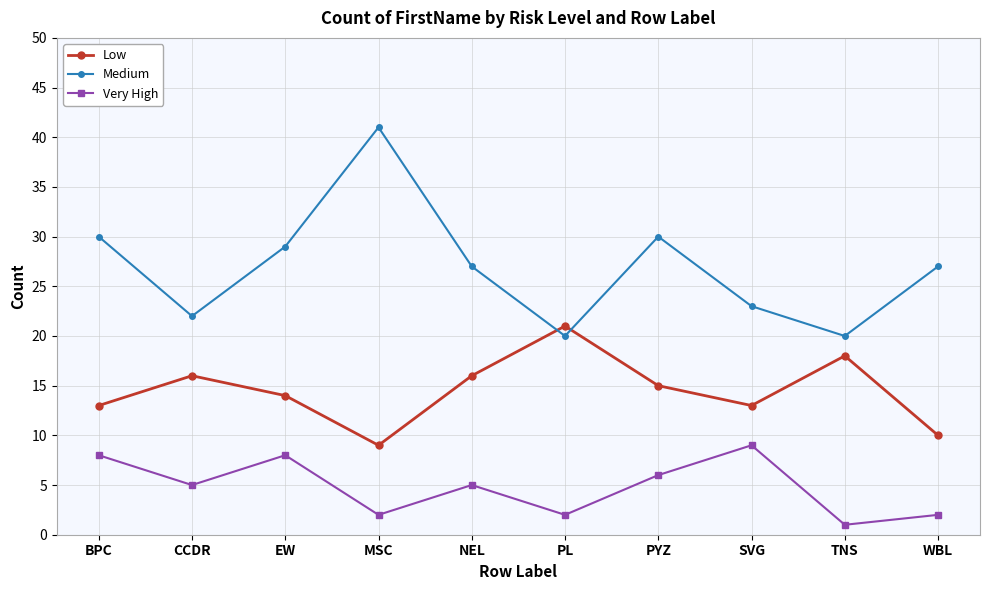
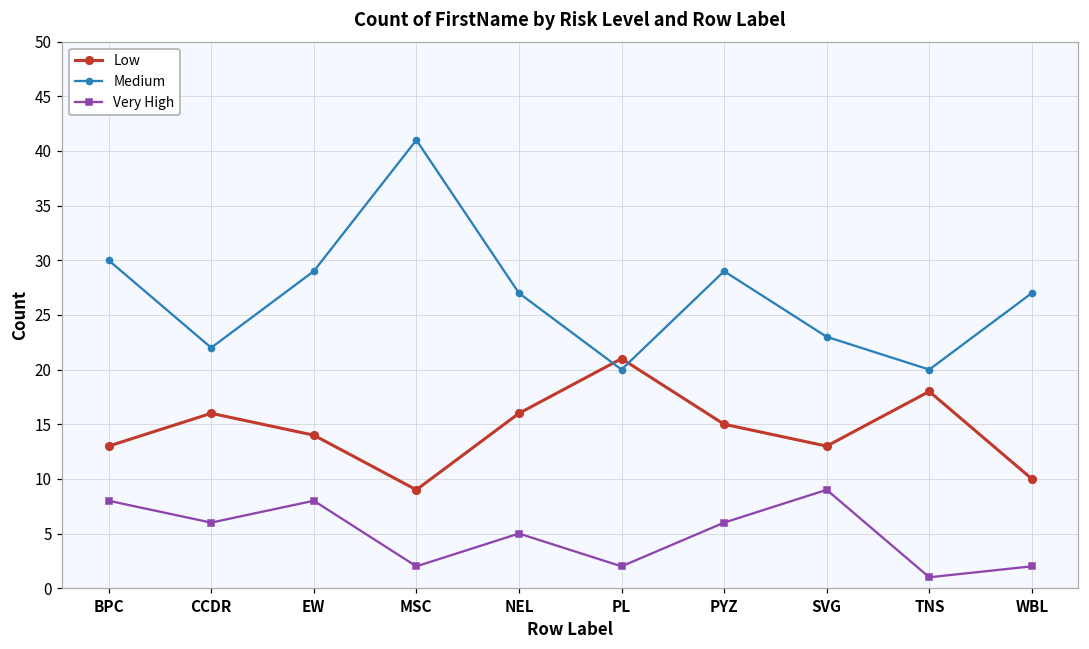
  {
    "Low": {
      "BPC": 13,
      "CCDR": 16,
      "EW": 14,
      "MSC": 9,
      "NEL": 16,
      "PL": 21,
      "PYZ": 15,
      "SVG": 13,
      "TNS": 18,
      "WBL": 10
    },
    "Medium": {
      "BPC": 30,
      "CCDR": 22,
      "EW": 29,
      "MSC": 41,
      "NEL": 27,
      "PL": 20,
-     "PYZ": 30,
+     "PYZ": 29,
      "SVG": 23,
      "TNS": 20,
      "WBL": 27
    },
    "Very High": {
      "BPC": 8,
-     "CCDR": 5,
+     "CCDR": 6,
      "EW": 8,
      "MSC": 2,
      "NEL": 5,
      "PL": 2,
      "PYZ": 6,
      "SVG": 9,
      "TNS": 1,
      "WBL": 2
    }
  }
